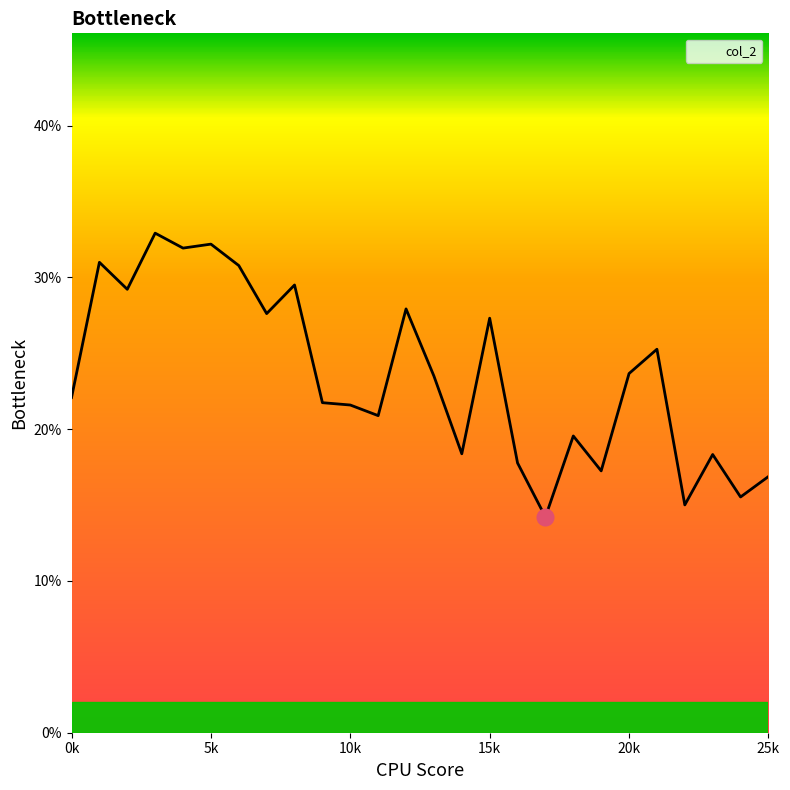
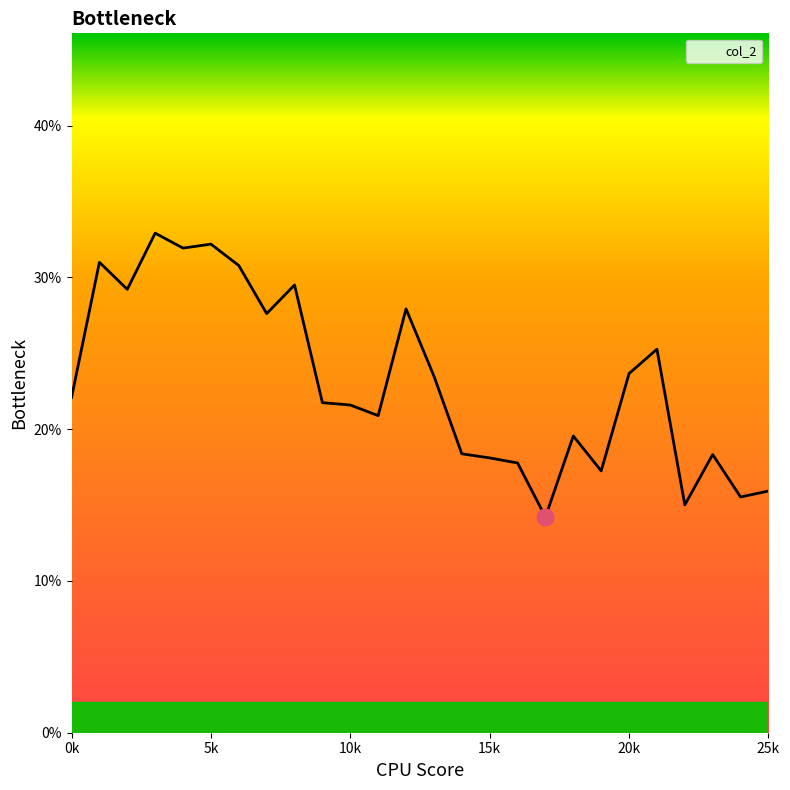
  {
    "col_2": {
      "0k": "22.1%",
      "5k": "32.2%",
      "10k": "21.6%",
-     "15k": "27.3%",
+     "15k": "18.1%",
      "20k": "23.7%",
-     "25k": "16.9%"
+     "25k": "15.9%"
    }
  }
